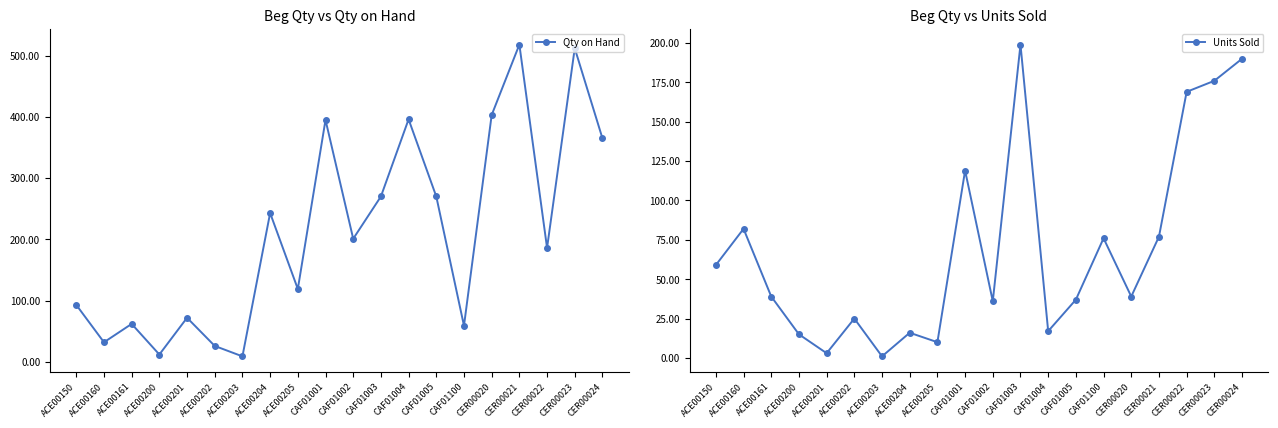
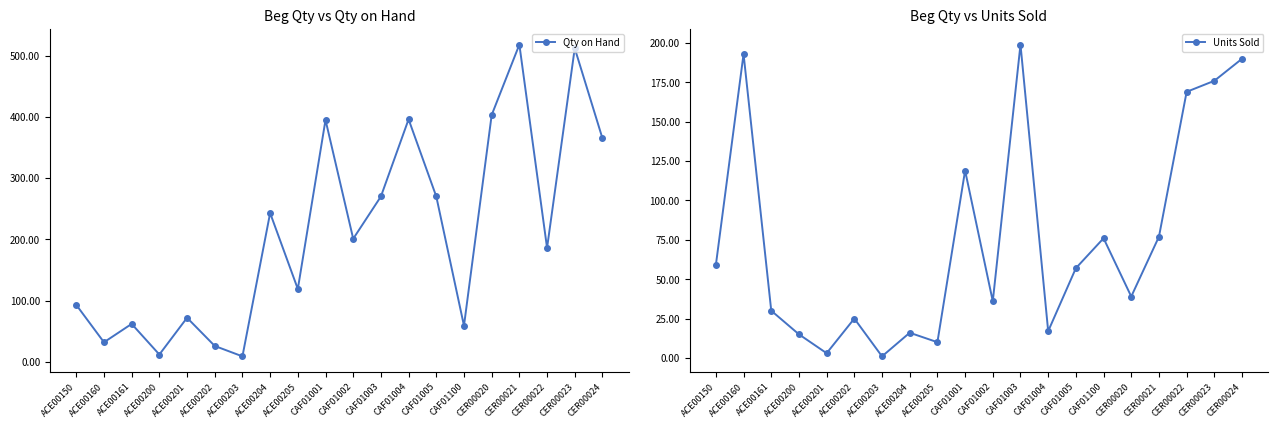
  {
    "Beg Qty vs Qty on Hand": {
      "ACE00150": 90,
      "ACE00160": 30,
      "ACE00161": 60,
      "ACE00200": 10,
      "ACE00201": 70,
      "ACE00202": 30,
      "ACE00203": 10,
      "ACE00204": 240,
      "ACE00205": 120,
      "CAF01001": 400,
      "CAF01002": 200,
      "CAF01003": 270,
      "CAF01004": 400,
      "CAF01005": 270,
      "CAF01100": 60,
      "CER00020": 400,
      "CER00021": 520,
      "CER00022": 190,
      "CER00024": 370
    },
    "Beg Qty vs Units Sold": {
      "ACE00150": 59,
-     "ACE00160": 82,
-     "ACE00161": 39,
+     "ACE00160": 193,
+     "ACE00161": 30,
      "ACE00200": 15,
      "ACE00201": 3,
      "ACE00202": 25,
      "ACE00203": 1,
      "ACE00204": 16,
      "ACE00205": 10,
      "CAF01001": 119,
      "CAF01002": 36,
      "CAF01003": 199,
      "CAF01004": 17,
-     "CAF01005": 37,
+     "CAF01005": 57,
      "CAF01100": 76,
      "CER00020": 39,
      "CER00021": 77,
      "CER00022": 169,
      "CER00023": 176,
      "CER00024": 190
    }
  }
